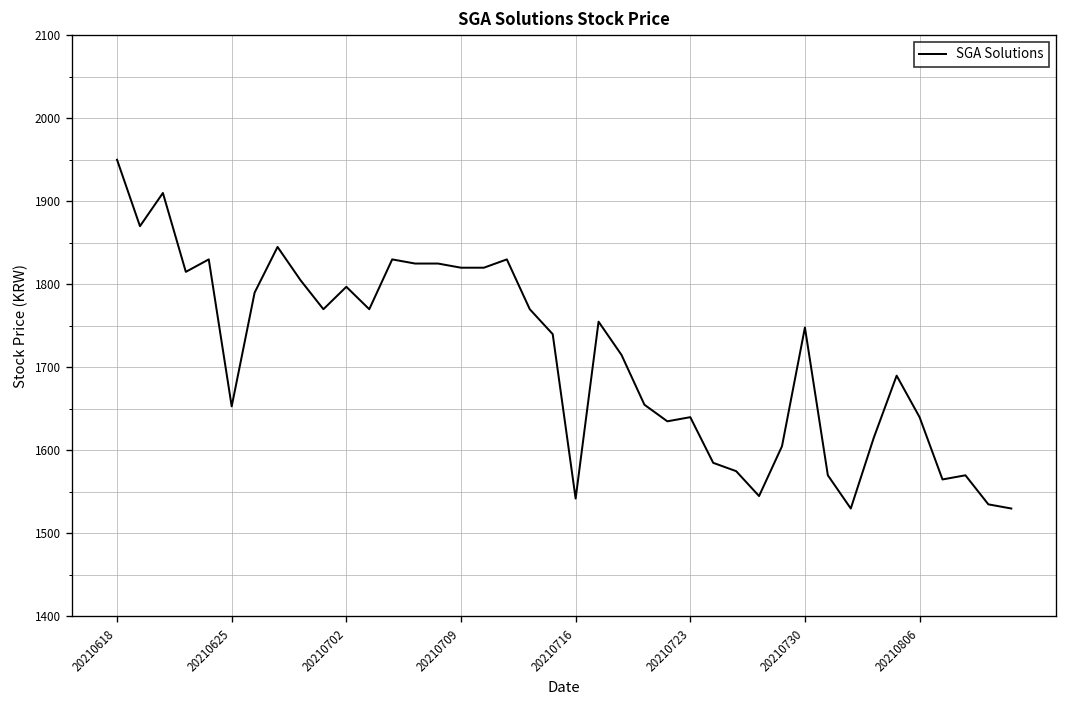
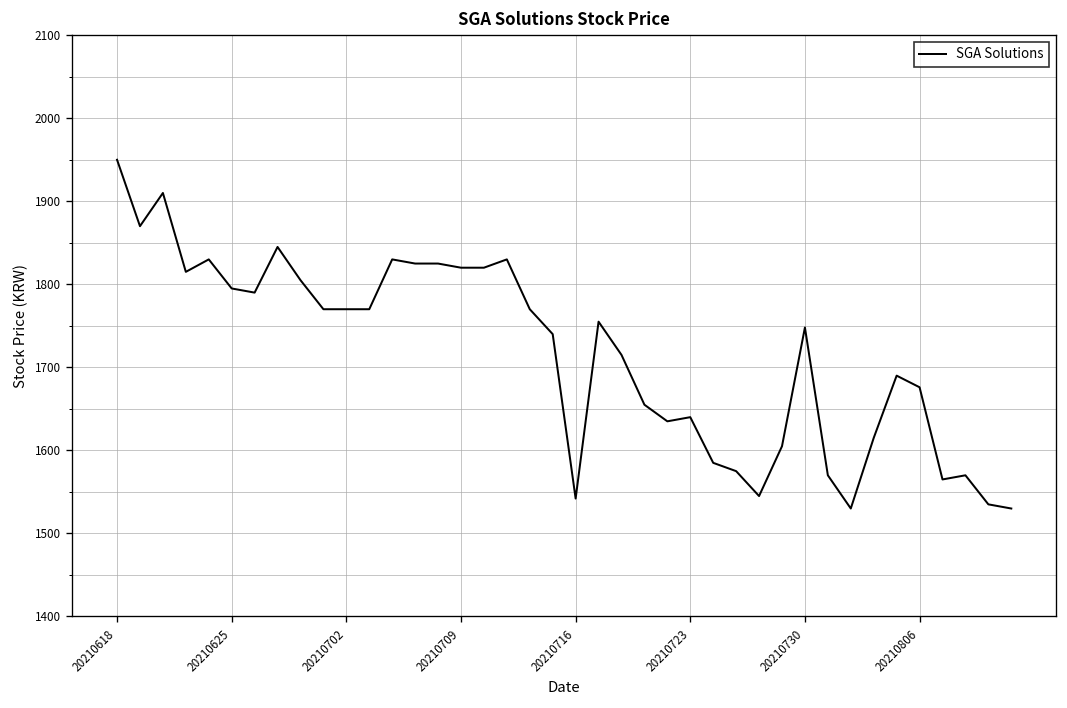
  {
    "20210618": 1950,
-   "20210625": 1650,
-   "20210702": 1800,
+   "20210625": 1800,
+   "20210702": 1770,
    "20210709": 1820,
    "20210716": 1540,
    "20210723": 1640,
    "20210730": 1750,
-   "20210806": 1640
+   "20210806": 1680
  }
